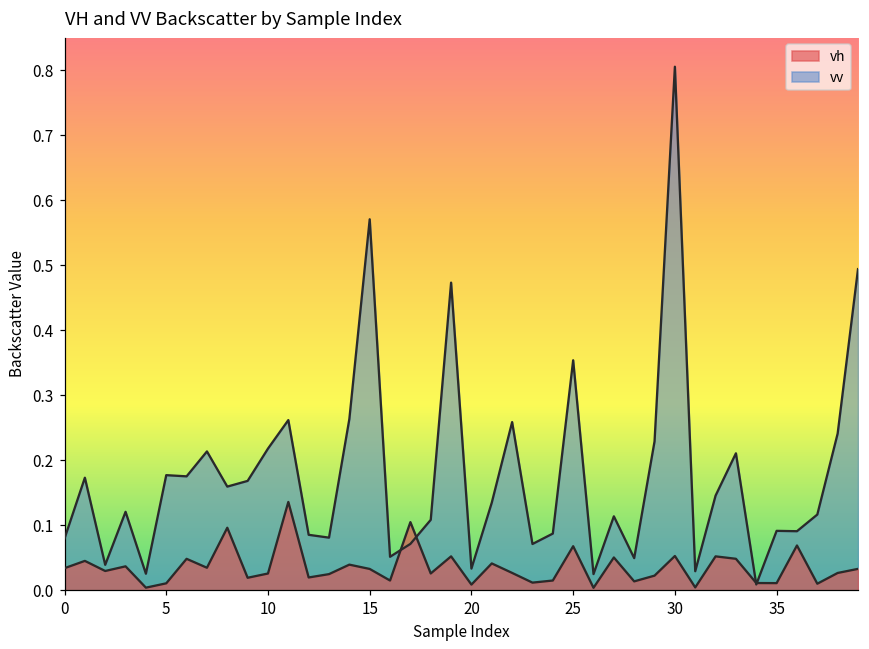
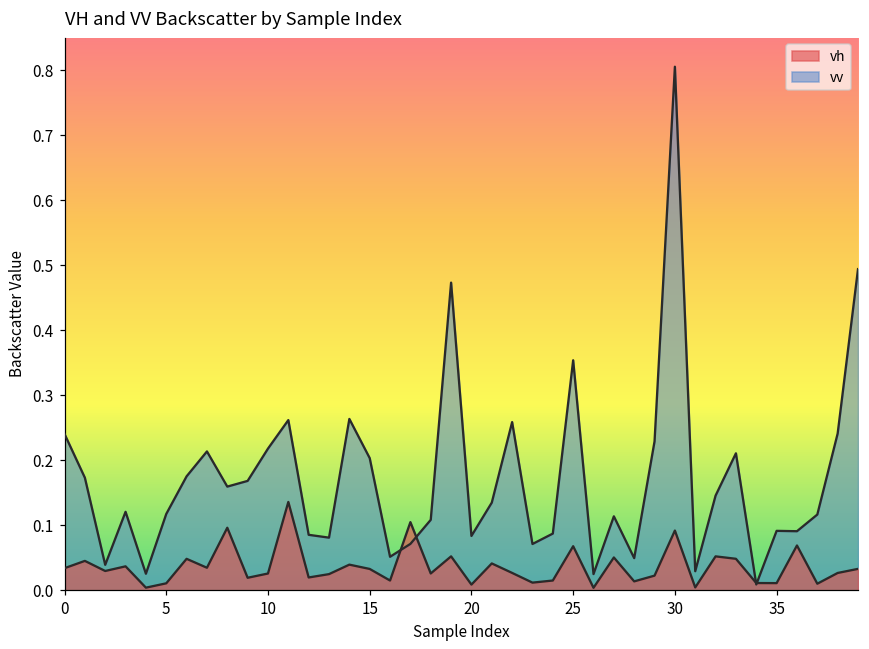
  {
    "vh": {
      "0": 0.03,
      "5": 0.01,
      "10": 0.03,
      "15": 0.03,
      "20": 0.01,
      "25": 0.07,
-     "30": 0.05,
+     "30": 0.09,
      "35": 0.01
    },
    "vv": {
-     "0": 0.08,
-     "5": 0.18,
+     "0": 0.24,
+     "5": 0.12,
      "10": 0.22,
-     "15": 0.57,
-     "20": 0.03,
+     "15": 0.20,
+     "20": 0.08,
      "25": 0.35,
      "30": 0.81,
      "35": 0.09
    }
  }
